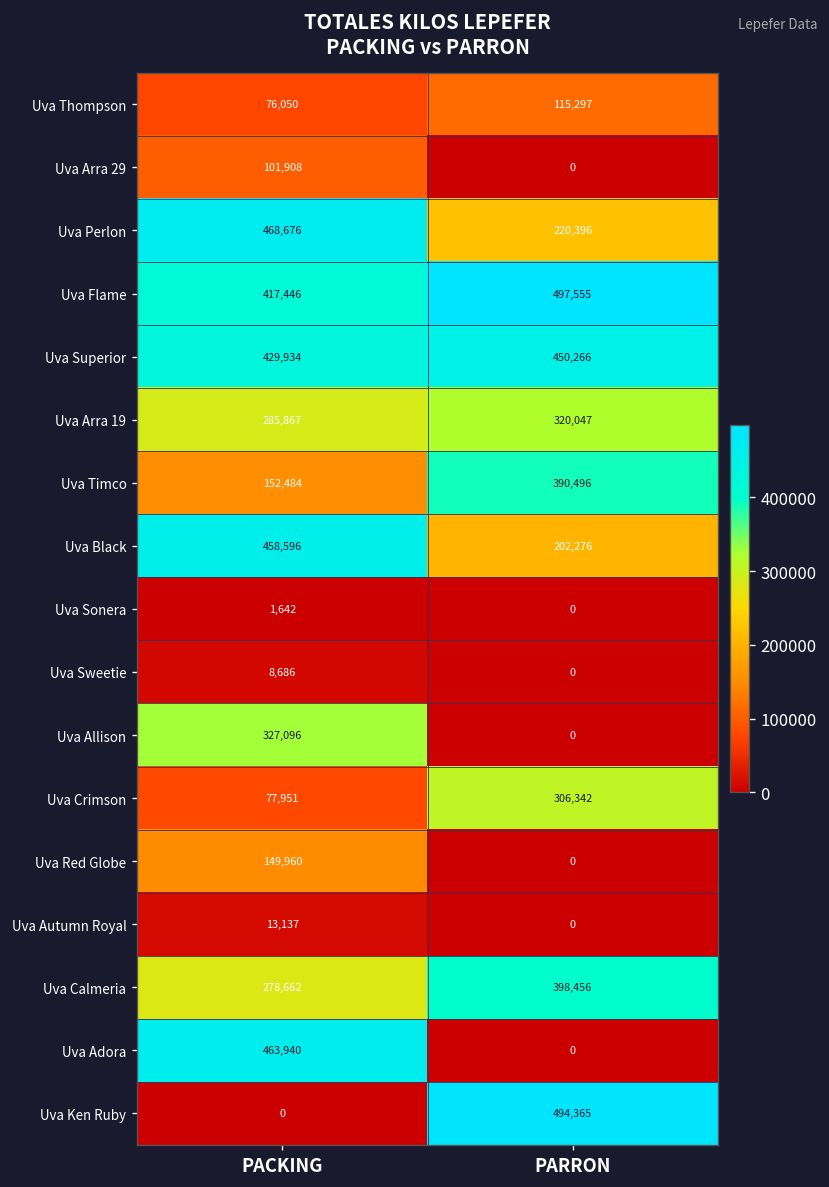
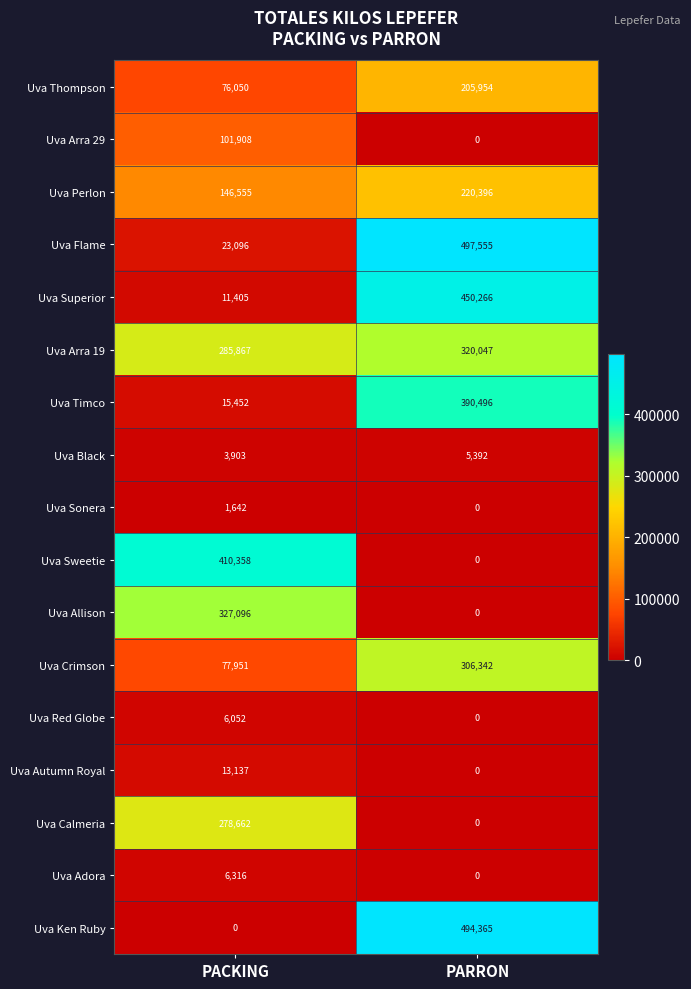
  {
    "Uva Thompson": {
      "PACKING": "76,050",
-     "PARRON": "115,297"
+     "PARRON": "205,954"
    },
    "Uva Arra 29": {
      "PACKING": "101,908",
      "PARRON": "0"
    },
    "Uva Perlon": {
-     "PACKING": "468,676",
+     "PACKING": "146,555",
      "PARRON": "220,396"
    },
    "Uva Flame": {
-     "PACKING": "417,446",
+     "PACKING": "23,096",
      "PARRON": "497,555"
    },
    "Uva Superior": {
-     "PACKING": "429,934",
+     "PACKING": "11,405",
      "PARRON": "450,266"
    },
    "Uva Arra 19": {
      "PACKING": "285,867",
      "PARRON": "320,047"
    },
    "Uva Timco": {
-     "PACKING": "152,484",
+     "PACKING": "15,452",
      "PARRON": "390,496"
    },
    "Uva Black": {
-     "PACKING": "458,596",
-     "PARRON": "202,276"
+     "PACKING": "3,903",
+     "PARRON": "5,392"
    },
    "Uva Sonera": {
      "PACKING": "1,642",
      "PARRON": "0"
    },
    "Uva Sweetie": {
-     "PACKING": "8,686",
+     "PACKING": "410,358",
      "PARRON": "0"
    },
    "Uva Allison": {
      "PACKING": "327,096",
      "PARRON": "0"
    },
    "Uva Crimson": {
      "PACKING": "77,951",
      "PARRON": "306,342"
    },
    "Uva Red Globe": {
-     "PACKING": "149,960",
+     "PACKING": "6,052",
      "PARRON": "0"
    },
    "Uva Autumn Royal": {
      "PACKING": "13,137",
      "PARRON": "0"
    },
    "Uva Calmeria": {
      "PACKING": "278,662",
-     "PARRON": "398,456"
+     "PARRON": "0"
    },
    "Uva Adora": {
-     "PACKING": "463,940",
+     "PACKING": "6,316",
      "PARRON": "0"
    },
    "Uva Ken Ruby": {
      "PACKING": "0",
      "PARRON": "494,365"
    }
  }
